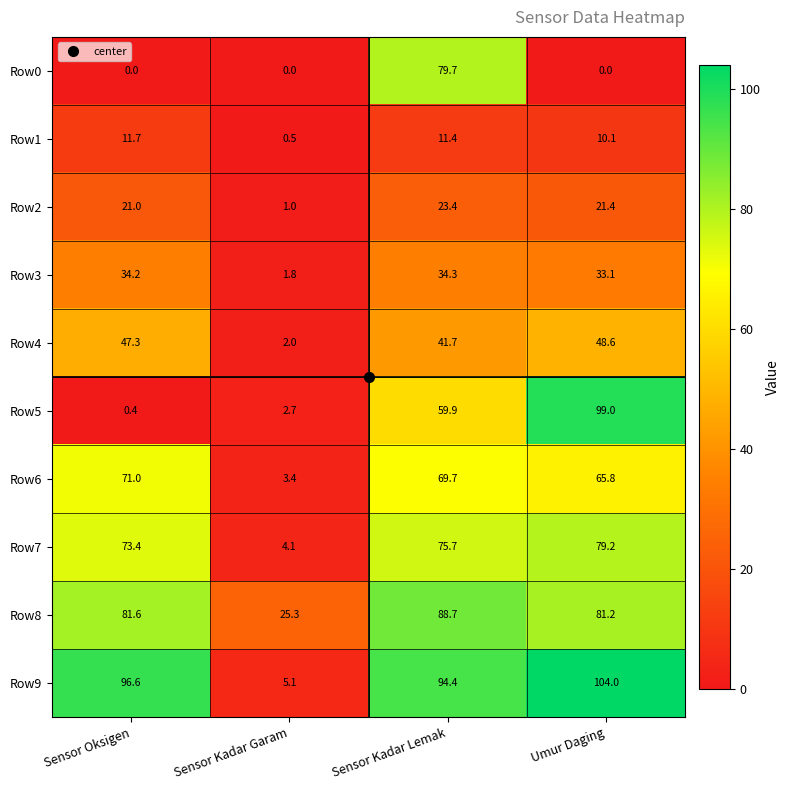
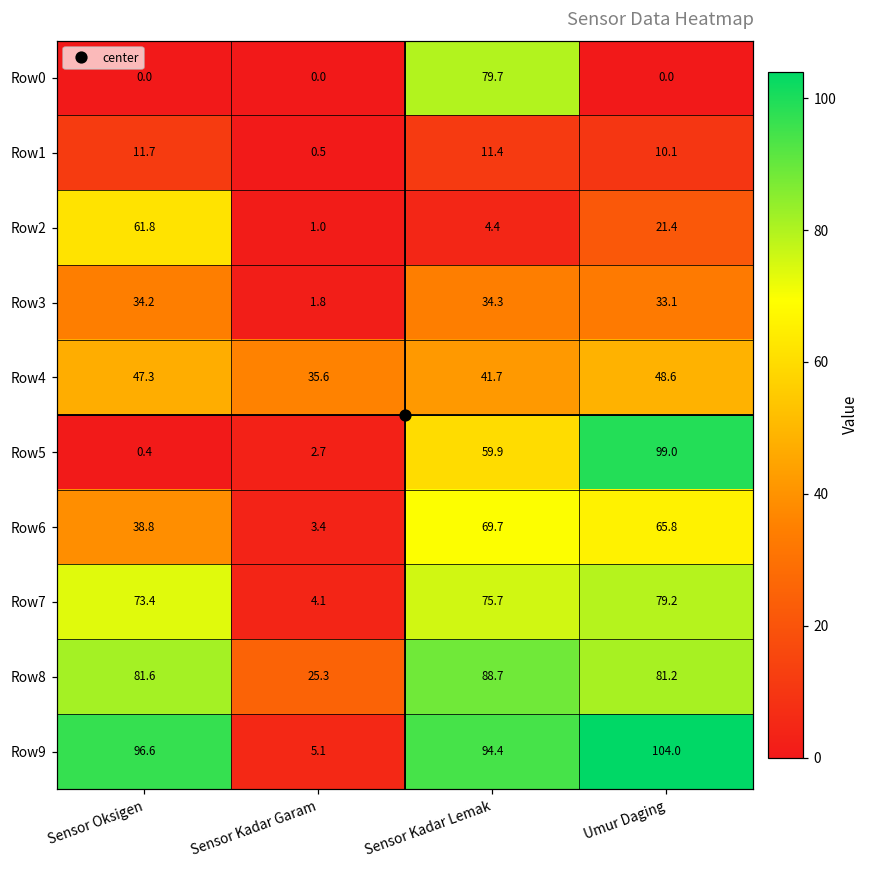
  {
    "Row0": {
      "Sensor Oksigen": 0.0,
      "Sensor Kadar Garam": 0.0,
      "Sensor Kadar Lemak": 79.7,
      "Umur Daging": 0.0
    },
    "Row1": {
      "Sensor Oksigen": 11.7,
      "Sensor Kadar Garam": 0.5,
      "Sensor Kadar Lemak": 11.4,
      "Umur Daging": 10.1
    },
    "Row2": {
-     "Sensor Oksigen": 21.0,
+     "Sensor Oksigen": 61.8,
      "Sensor Kadar Garam": 1.0,
-     "Sensor Kadar Lemak": 23.4,
+     "Sensor Kadar Lemak": 4.4,
      "Umur Daging": 21.4
    },
    "Row3": {
      "Sensor Oksigen": 34.2,
      "Sensor Kadar Garam": 1.8,
      "Sensor Kadar Lemak": 34.3,
      "Umur Daging": 33.1
    },
    "Row4": {
      "Sensor Oksigen": 47.3,
-     "Sensor Kadar Garam": 2.0,
+     "Sensor Kadar Garam": 35.6,
      "Sensor Kadar Lemak": 41.7,
      "Umur Daging": 48.6
    },
    "Row5": {
      "Sensor Oksigen": 0.4,
      "Sensor Kadar Garam": 2.7,
      "Sensor Kadar Lemak": 59.9,
      "Umur Daging": 99.0
    },
    "Row6": {
-     "Sensor Oksigen": 71.0,
+     "Sensor Oksigen": 38.8,
      "Sensor Kadar Garam": 3.4,
      "Sensor Kadar Lemak": 69.7,
      "Umur Daging": 65.8
    },
    "Row7": {
      "Sensor Oksigen": 73.4,
      "Sensor Kadar Garam": 4.1,
      "Sensor Kadar Lemak": 75.7,
      "Umur Daging": 79.2
    },
    "Row8": {
      "Sensor Oksigen": 81.6,
      "Sensor Kadar Garam": 25.3,
      "Sensor Kadar Lemak": 88.7,
      "Umur Daging": 81.2
    },
    "Row9": {
      "Sensor Oksigen": 96.6,
      "Sensor Kadar Garam": 5.1,
      "Sensor Kadar Lemak": 94.4,
      "Umur Daging": 104.0
    }
  }
